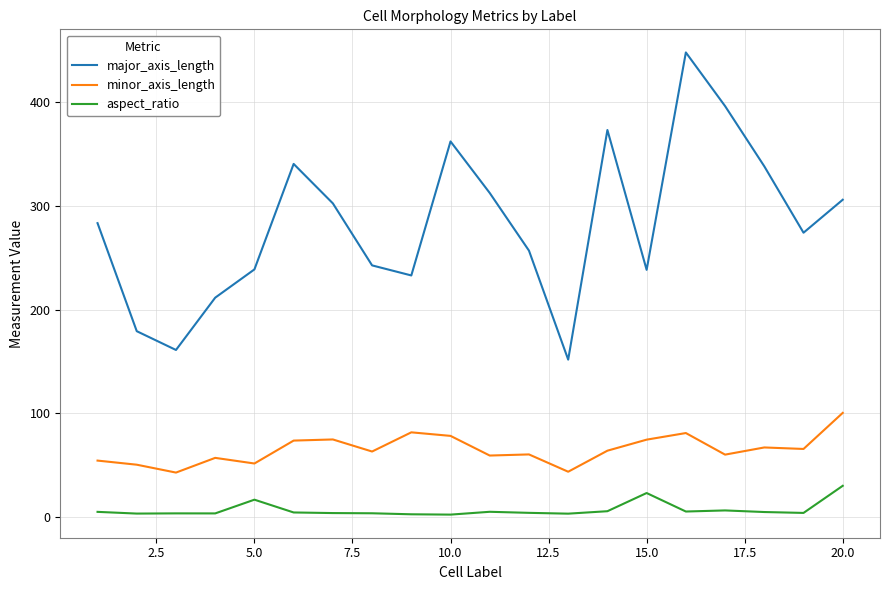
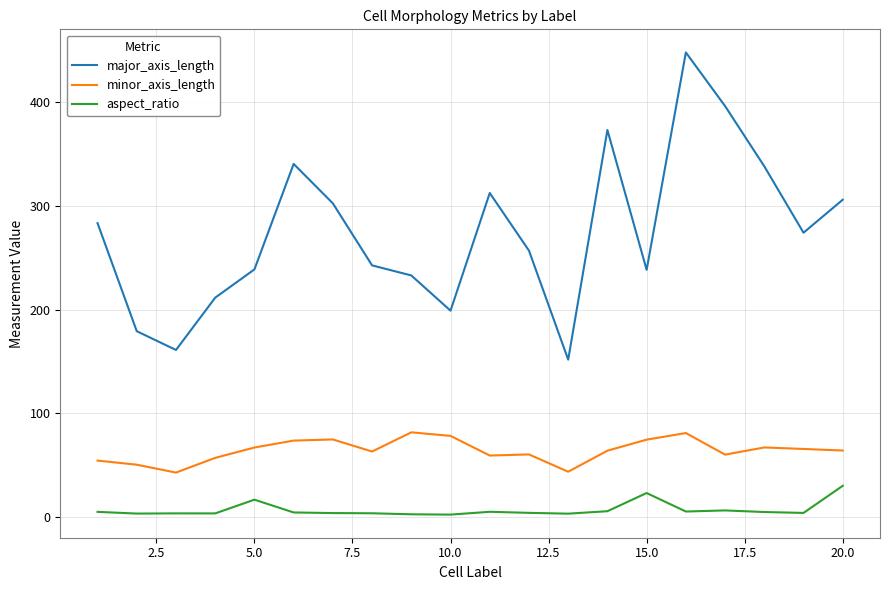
  {
    "major_axis_length": {
      "5.0": 239,
-     "10.0": 362,
+     "10.0": 199,
      "15.0": 238,
      "20.0": 306
    },
    "minor_axis_length": {
-     "5.0": 52,
+     "5.0": 67,
      "10.0": 78,
      "15.0": 75,
-     "20.0": 101
+     "20.0": 64
    },
    "aspect_ratio": {
      "5.0": 17,
      "10.0": 3,
      "15.0": 23,
      "20.0": 30
    }
  }
